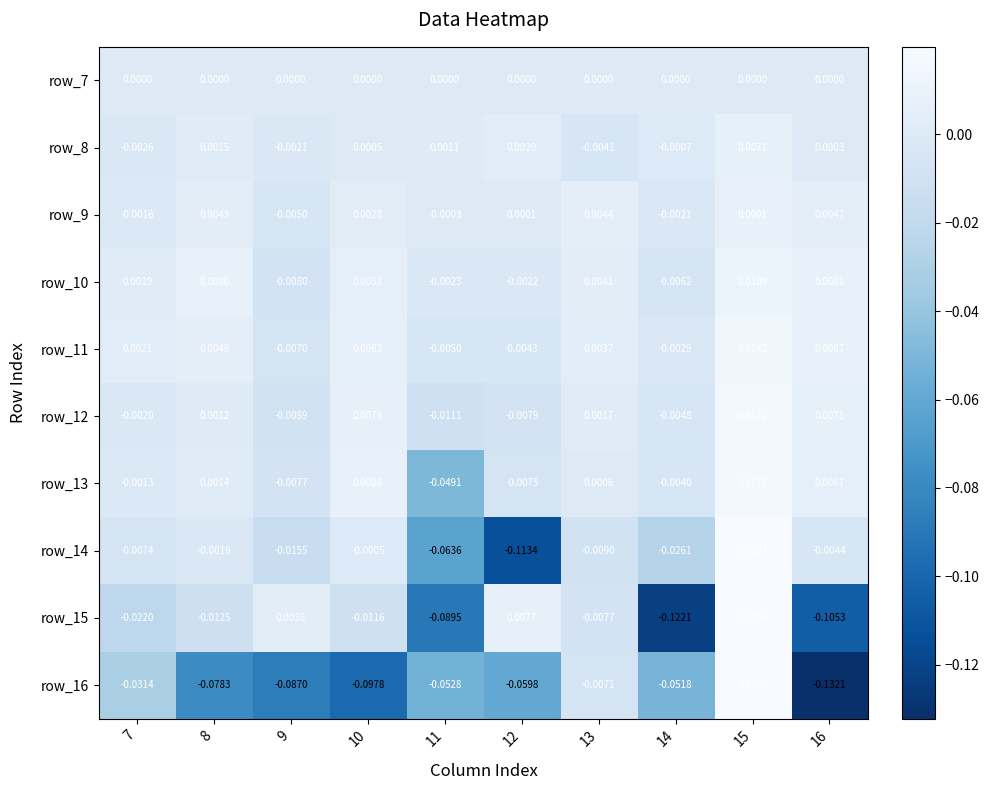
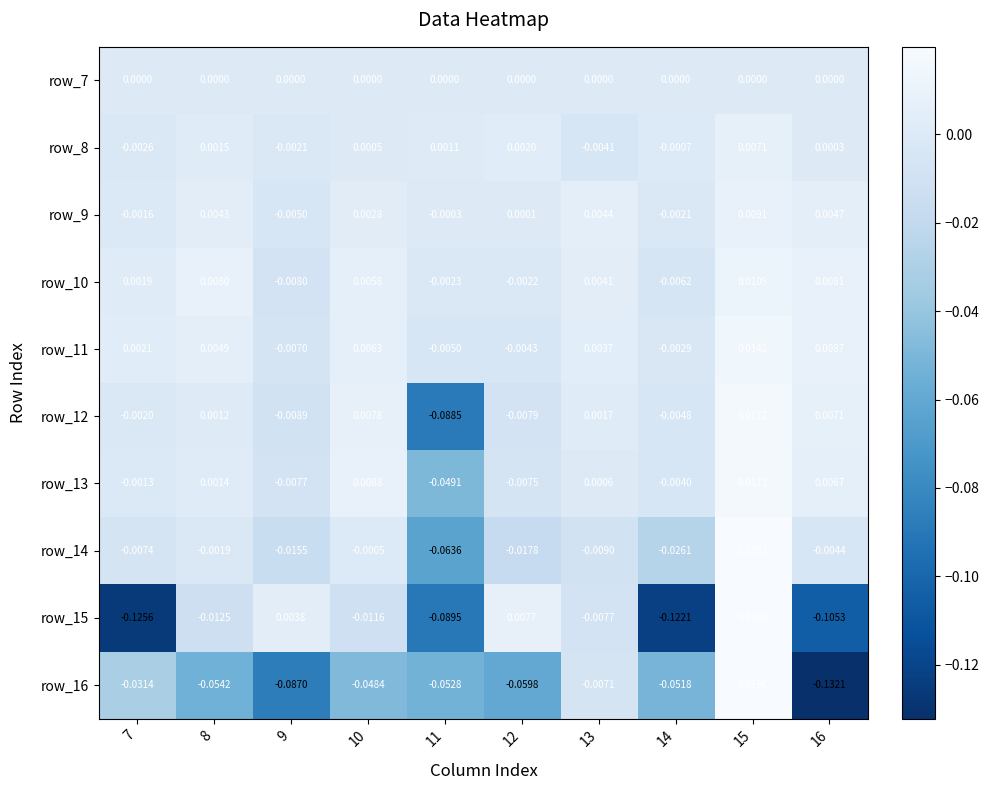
  {
    "row_12": {
-     "11": -0.0111
+     "11": -0.0885
    },
    "row_13": {
      "11": -0.0491
    },
    "row_14": {
      "9": -0.0155,
      "11": -0.0636,
-     "12": -0.1134,
+     "12": -0.0178,
      "14": -0.0261
    },
    "row_15": {
-     "7": -0.0220,
+     "7": -0.1256,
      "8": -0.0125,
      "10": -0.0116,
      "11": -0.0895,
      "14": -0.1221,
      "16": -0.1053
    },
    "row_16": {
      "7": -0.0314,
-     "8": -0.0783,
+     "8": -0.0542,
      "9": -0.0870,
-     "10": -0.0978,
+     "10": -0.0484,
      "11": -0.0528,
      "12": -0.0598,
      "14": -0.0518,
      "16": -0.1321
    }
  }
